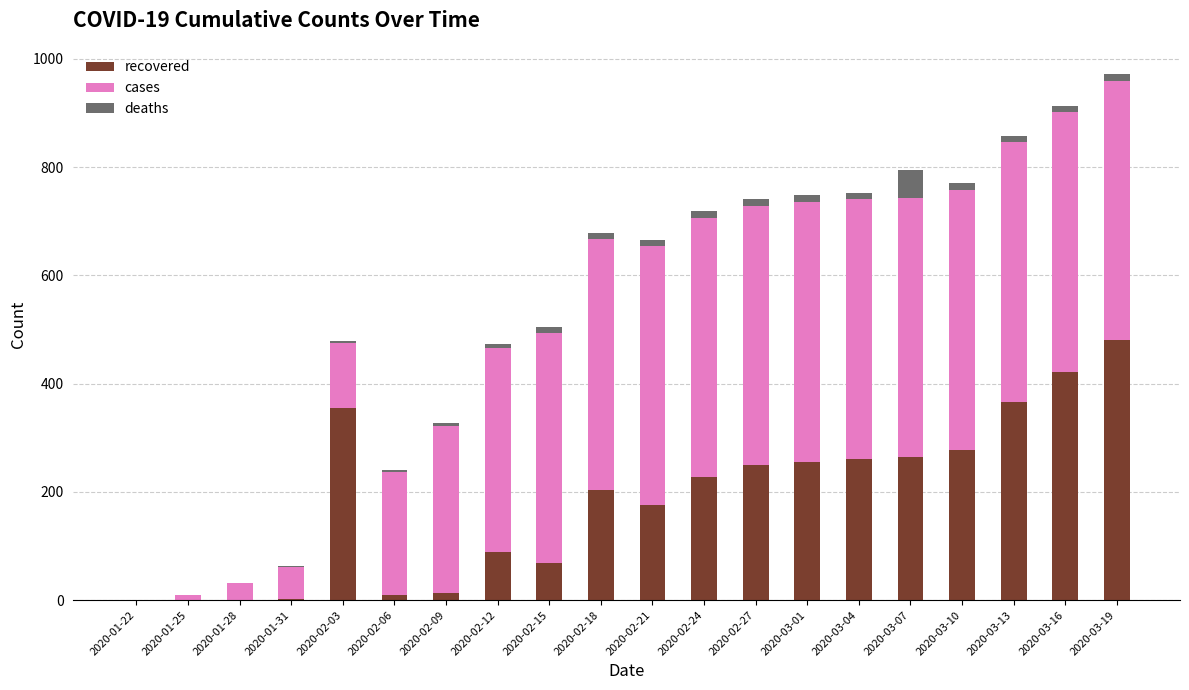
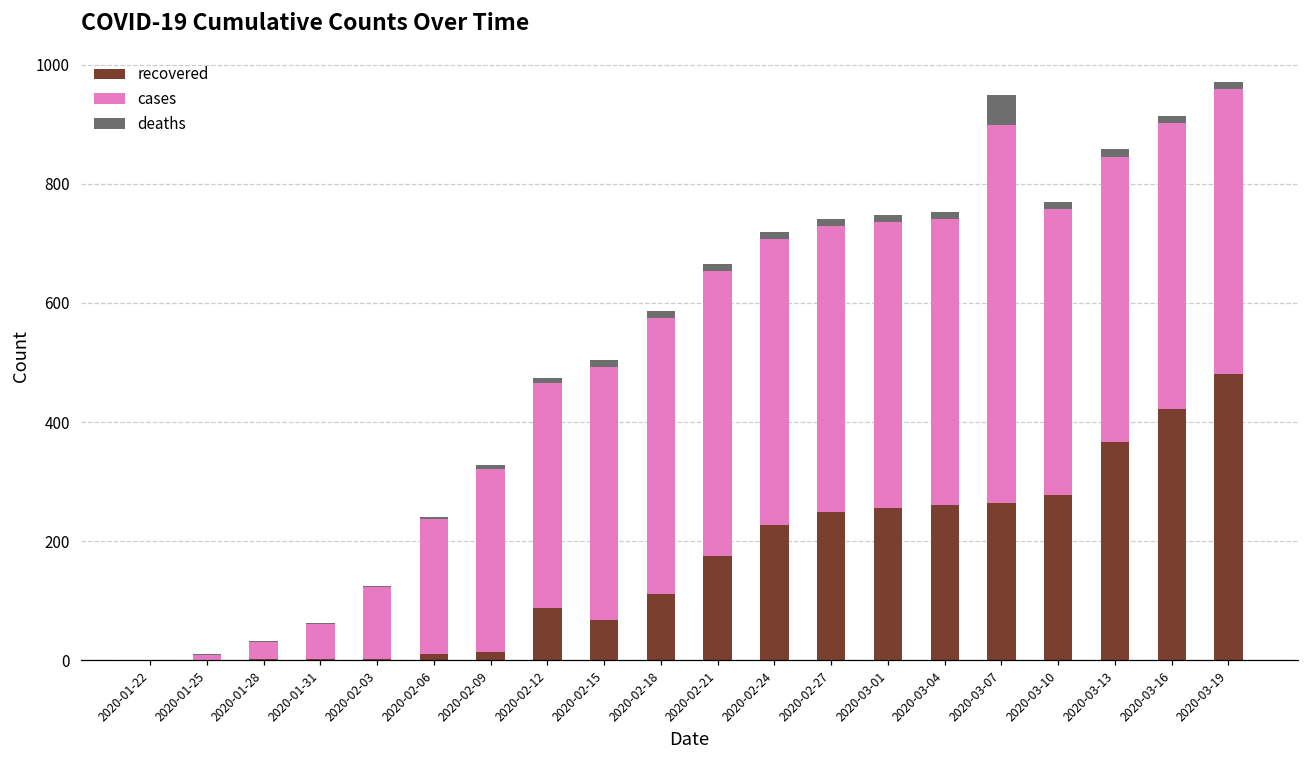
  {
    "recovered": {
      "2020-01-22": 0,
      "2020-01-25": 0,
-     "2020-02-03": 360,
+     "2020-02-03": 0,
      "2020-02-06": 10,
      "2020-02-09": 10,
      "2020-02-12": 90,
      "2020-02-15": 70,
-     "2020-02-18": 200,
+     "2020-02-18": 110,
      "2020-02-21": 180,
      "2020-02-24": 230,
      "2020-02-27": 250,
      "2020-03-01": 260,
      "2020-03-04": 260,
      "2020-03-07": 260,
      "2020-03-10": 280,
      "2020-03-13": 370,
      "2020-03-16": 420,
      "2020-03-19": 480
    },
    "cases": {
      "2020-01-22": 0,
      "2020-01-25": 10,
      "2020-01-28": 30,
      "2020-01-31": 60,
      "2020-02-03": 120,
      "2020-02-06": 230,
      "2020-02-09": 310,
      "2020-02-12": 380,
      "2020-02-15": 430,
      "2020-02-18": 460,
      "2020-02-21": 480,
      "2020-02-24": 480,
      "2020-02-27": 480,
      "2020-03-01": 480,
      "2020-03-04": 480,
-     "2020-03-07": 480,
+     "2020-03-07": 640,
      "2020-03-10": 480,
      "2020-03-13": 480,
      "2020-03-16": 480,
      "2020-03-19": 480
    },
    "deaths": {
      "2020-01-22": 0,
      "2020-02-09": 10,
      "2020-02-12": 10,
      "2020-02-15": 10,
      "2020-02-18": 10,
      "2020-02-21": 10,
      "2020-02-24": 10,
      "2020-02-27": 10,
      "2020-03-01": 10,
      "2020-03-04": 10,
      "2020-03-07": 50,
      "2020-03-10": 10,
      "2020-03-13": 10,
      "2020-03-16": 10,
      "2020-03-19": 10
    }
  }
